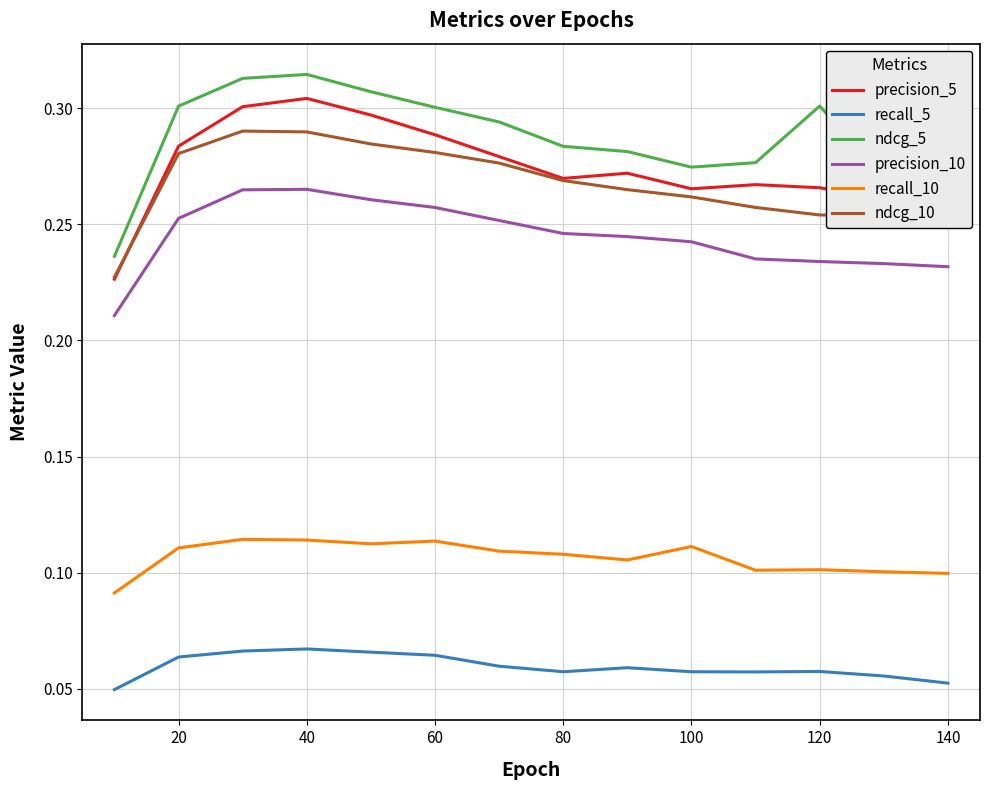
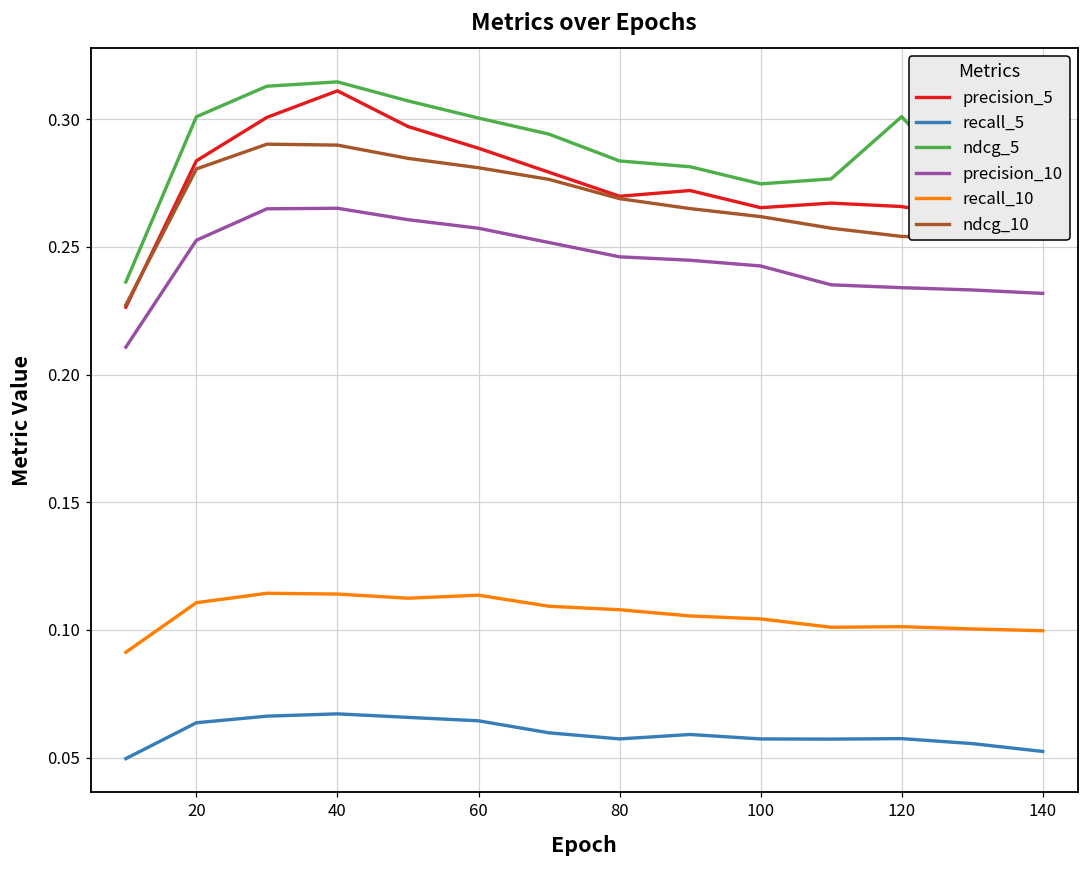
  {
    "precision_5": {
      "20": 0.284,
-     "40": 0.304,
+     "40": 0.311,
      "60": 0.289,
      "100": 0.265,
      "120": 0.266
    },
    "recall_5": {
      "20": 0.064,
      "40": 0.067,
      "60": 0.064,
      "80": 0.057,
      "100": 0.057,
      "120": 0.057,
      "140": 0.052
    },
    "ndcg_5": {
      "20": 0.301,
      "40": 0.315,
      "60": 0.300,
      "80": 0.284,
      "100": 0.275,
      "120": 0.301
    },
    "precision_10": {
      "20": 0.253,
      "40": 0.265,
      "60": 0.257,
      "80": 0.246,
      "100": 0.243,
      "120": 0.234,
      "140": 0.232
    },
    "recall_10": {
      "20": 0.111,
      "40": 0.114,
      "60": 0.114,
      "80": 0.108,
-     "100": 0.111,
+     "100": 0.104,
      "120": 0.101,
      "140": 0.100
    },
    "ndcg_10": {
      "20": 0.280,
      "40": 0.290,
      "60": 0.281,
      "100": 0.262,
      "120": 0.254
    }
  }
